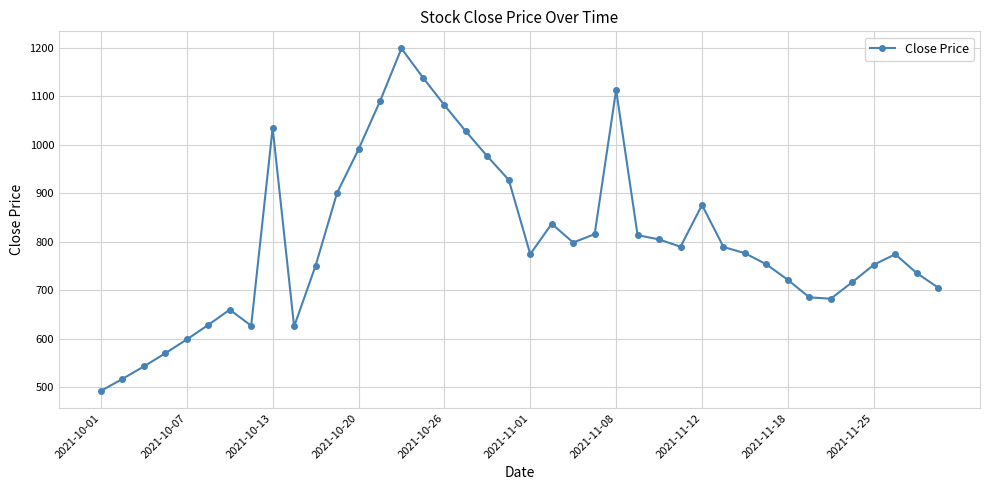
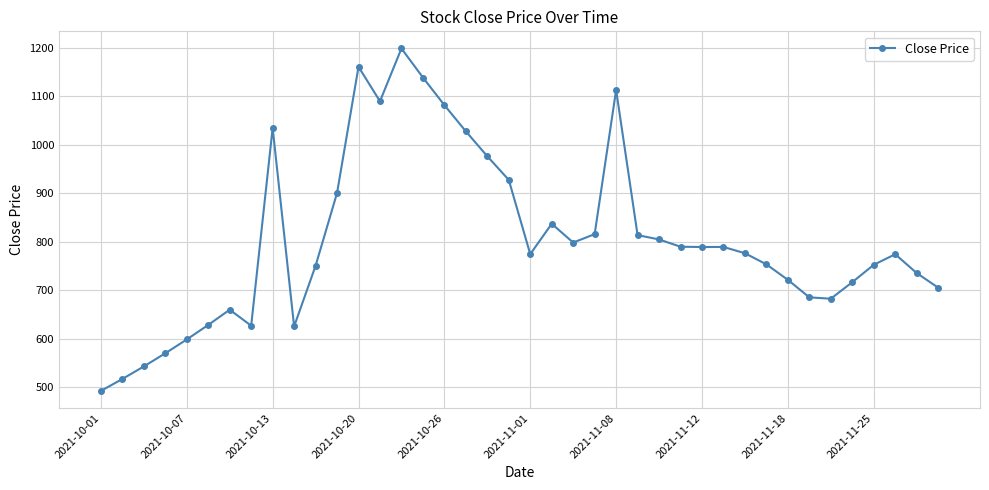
  {
    "2021-10-01": 490,
    "2021-10-07": 600,
    "2021-10-13": 1030,
-   "2021-10-20": 990,
+   "2021-10-20": 1160,
    "2021-10-26": 1080,
    "2021-11-01": 770,
    "2021-11-08": 1110,
-   "2021-11-12": 880,
+   "2021-11-12": 790,
    "2021-11-18": 720,
    "2021-11-25": 750
  }
